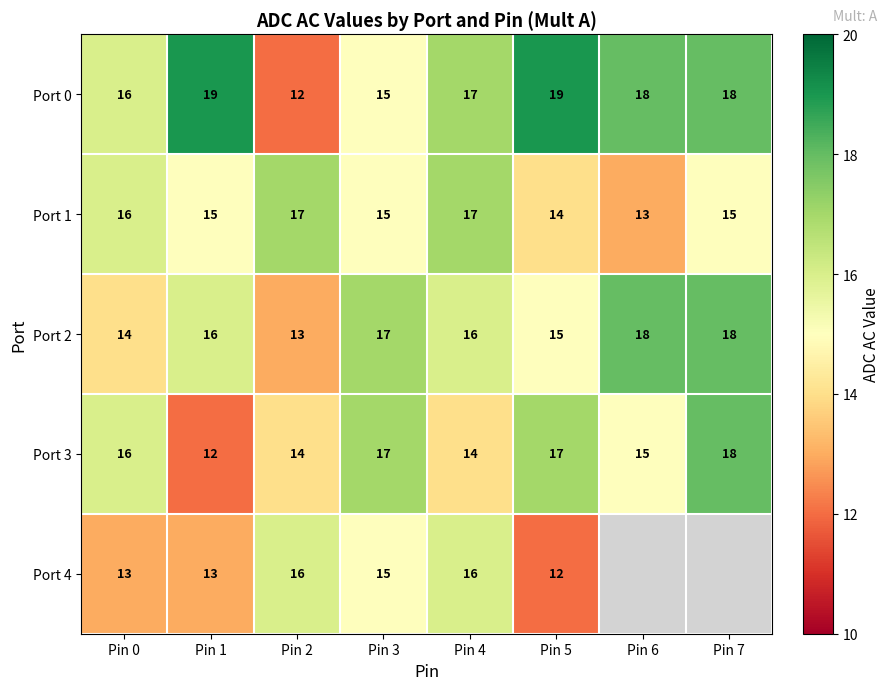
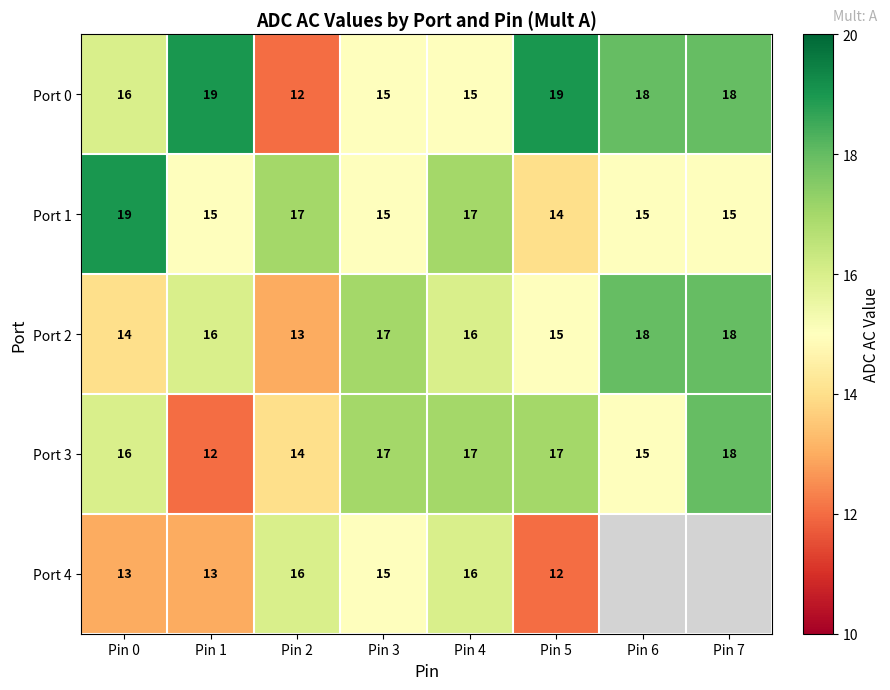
  {
    "Port 0": {
      "Pin 0": 16,
      "Pin 1": 19,
      "Pin 2": 12,
      "Pin 3": 15,
-     "Pin 4": 17,
+     "Pin 4": 15,
      "Pin 5": 19,
      "Pin 6": 18,
      "Pin 7": 18
    },
    "Port 1": {
-     "Pin 0": 16,
+     "Pin 0": 19,
      "Pin 1": 15,
      "Pin 2": 17,
      "Pin 3": 15,
      "Pin 4": 17,
      "Pin 5": 14,
-     "Pin 6": 13,
+     "Pin 6": 15,
      "Pin 7": 15
    },
    "Port 2": {
      "Pin 0": 14,
      "Pin 1": 16,
      "Pin 2": 13,
      "Pin 3": 17,
      "Pin 4": 16,
      "Pin 5": 15,
      "Pin 6": 18,
      "Pin 7": 18
    },
    "Port 3": {
      "Pin 0": 16,
      "Pin 1": 12,
      "Pin 2": 14,
      "Pin 3": 17,
-     "Pin 4": 14,
+     "Pin 4": 17,
      "Pin 5": 17,
      "Pin 6": 15,
      "Pin 7": 18
    },
    "Port 4": {
      "Pin 0": 13,
      "Pin 1": 13,
      "Pin 2": 16,
      "Pin 3": 15,
      "Pin 4": 16,
      "Pin 5": 12
    }
  }
